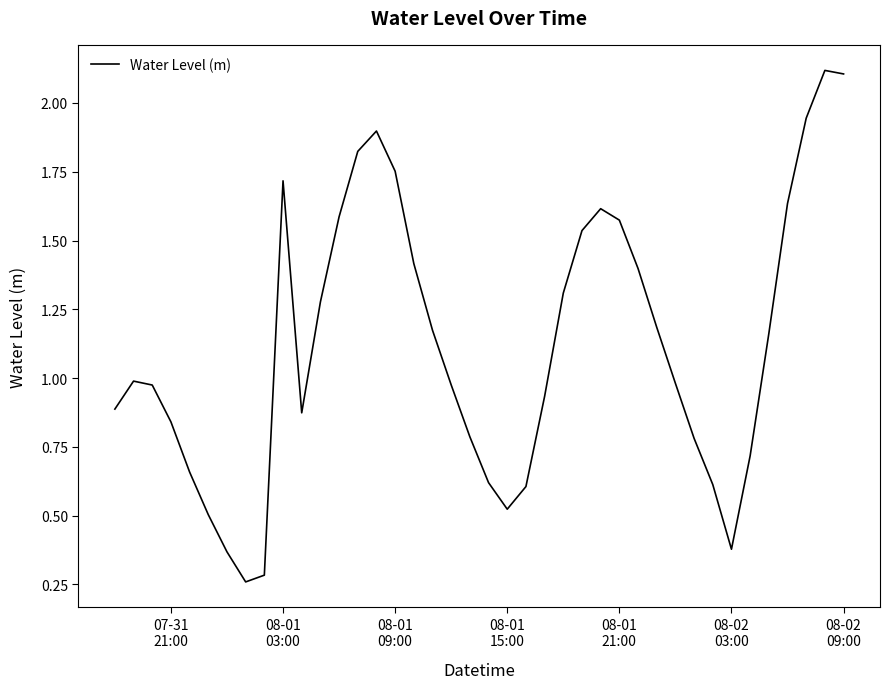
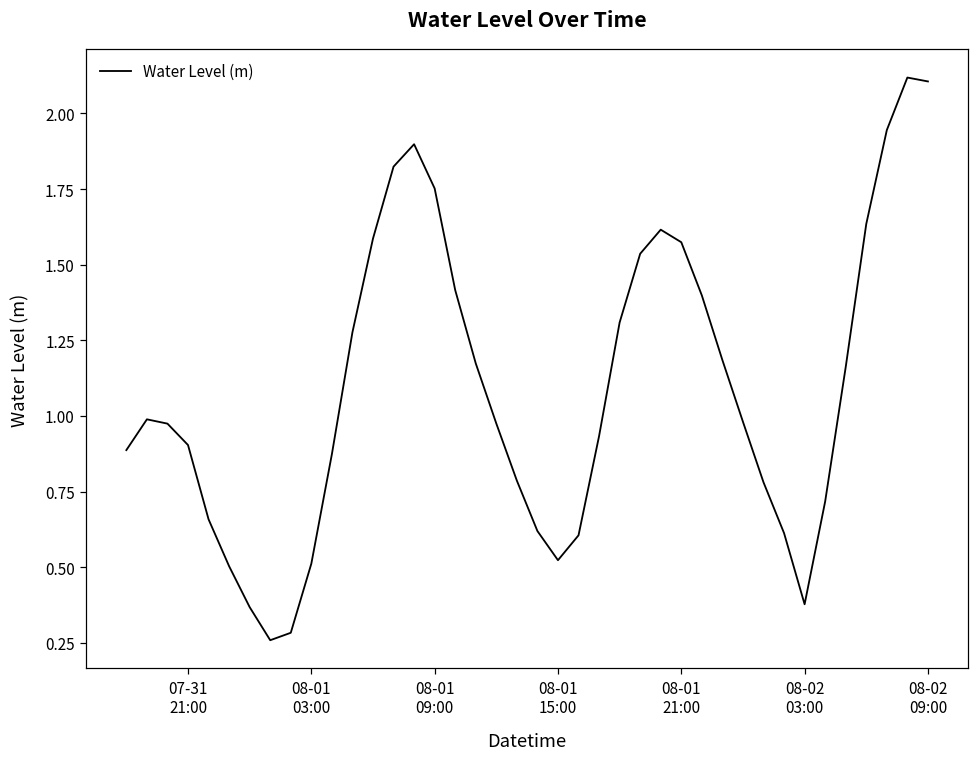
  {
-   "07-31 21:00": 0.84,
-   "08-01 03:00": 1.72,
+   "07-31 21:00": 0.90,
+   "08-01 03:00": 0.51,
    "08-01 09:00": 1.75,
    "08-01 15:00": 0.52,
    "08-01 21:00": 1.57,
    "08-02 03:00": 0.38,
    "08-02 09:00": 2.11
  }
